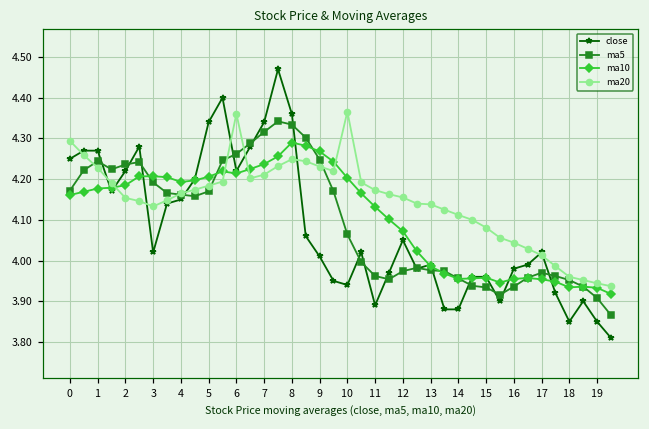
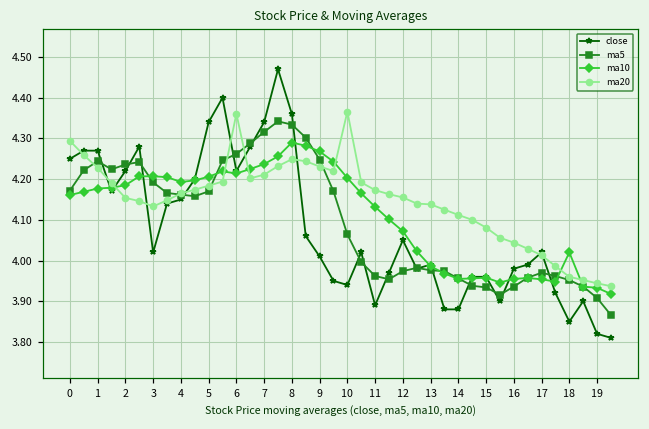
  {
    "close": {
      "0": 4.25,
      "1": 4.27,
      "2": 4.22,
      "3": 4.02,
      "4": 4.15,
      "5": 4.34,
      "7": 4.34,
      "8": 4.36,
      "9": 4.01,
      "10": 3.94,
      "11": 3.89,
      "12": 4.05,
      "14": 3.88,
      "16": 3.98,
      "18": 3.85,
-     "19": 3.85
+     "19": 3.82
    },
    "ma5": {
      "0": 4.17,
      "1": 4.24,
      "2": 4.24,
      "3": 4.19,
      "5": 4.17,
      "6": 4.26,
      "7": 4.32,
      "8": 4.33,
      "9": 4.25,
      "10": 4.06,
      "11": 3.96,
      "12": 3.97,
      "13": 3.98,
      "15": 3.93,
      "16": 3.94,
      "17": 3.97,
      "18": 3.95,
      "19": 3.91
    },
    "ma10": {
      "0": 4.16,
      "1": 4.18,
      "2": 4.19,
      "3": 4.21,
      "4": 4.19,
      "5": 4.21,
      "7": 4.24,
      "8": 4.29,
      "9": 4.27,
      "10": 4.20,
      "11": 4.13,
      "12": 4.07,
      "16": 3.96,
      "17": 3.95,
-     "18": 3.93,
+     "18": 4.02,
      "19": 3.93
    },
    "ma20": {
      "0": 4.29,
      "1": 4.23,
      "2": 4.15,
      "3": 4.13,
      "5": 4.18,
      "6": 4.36,
      "7": 4.21,
      "8": 4.25,
      "9": 4.23,
      "10": 4.37,
      "11": 4.17,
      "12": 4.16,
      "13": 4.14,
      "14": 4.11,
      "15": 4.08,
      "16": 4.04,
      "18": 3.96,
      "19": 3.94
    }
  }
